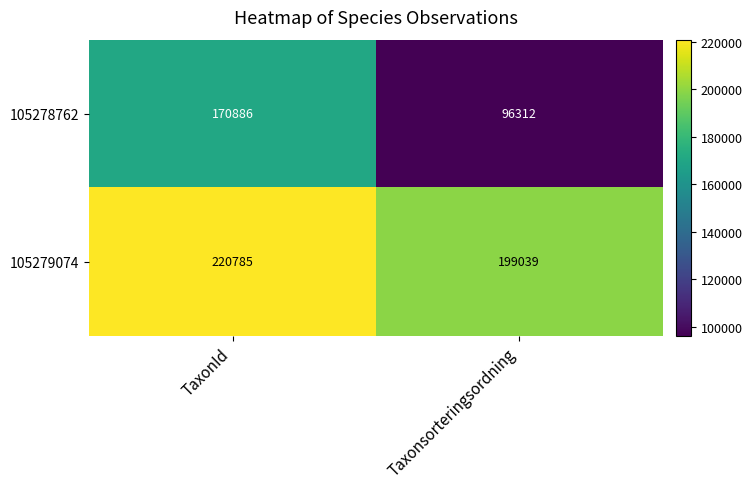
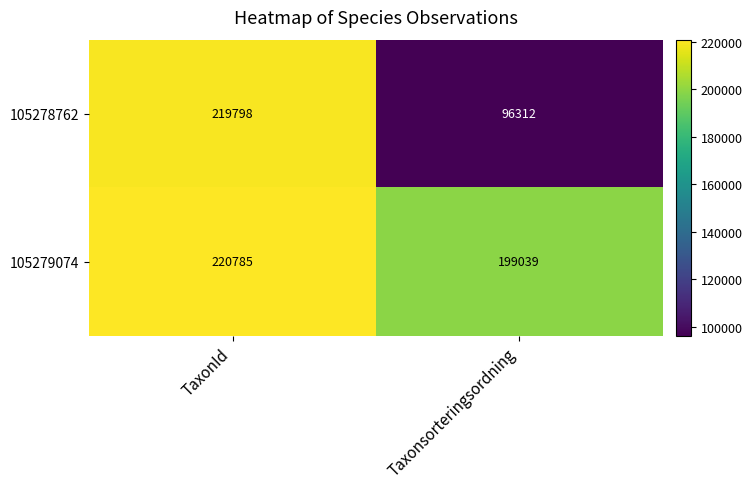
  {
    "105278762": {
-     "TaxonId": 170886,
+     "TaxonId": 219798,
      "Taxonsorteringsordning": 96312
    },
    "105279074": {
      "TaxonId": 220785,
      "Taxonsorteringsordning": 199039
    }
  }
